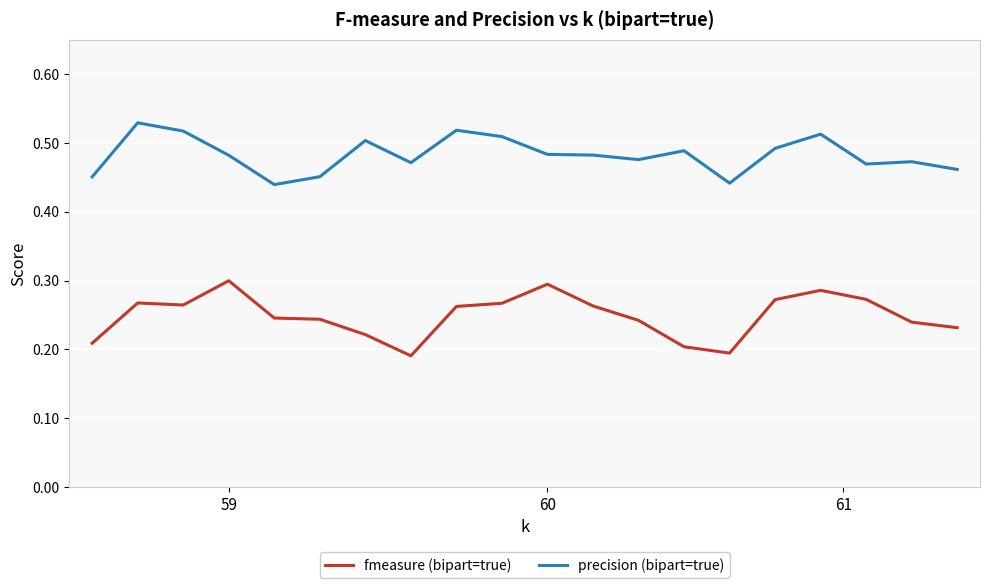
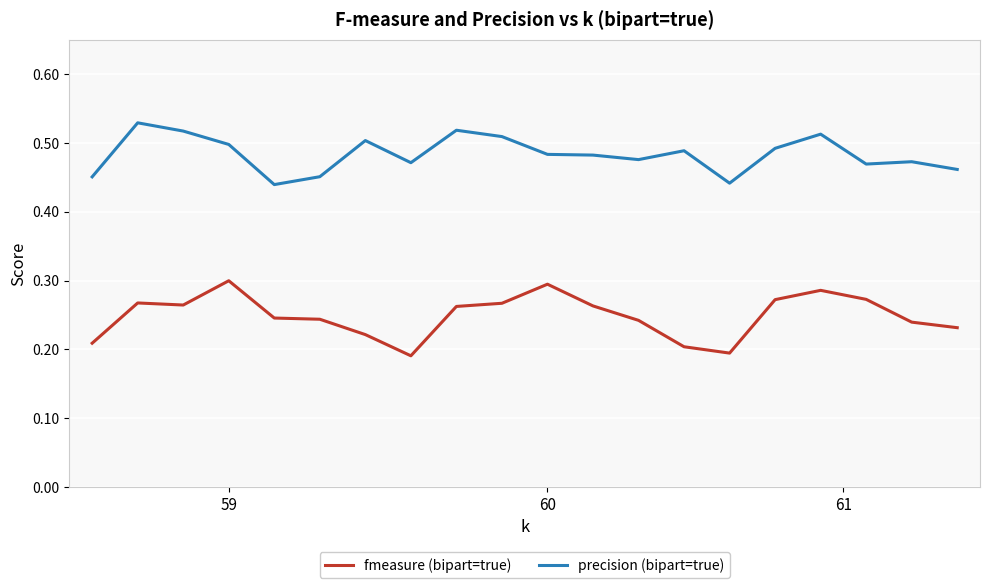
  {
    "fmeasure (bipart=true)": {
      "59": 0.30,
      "60": 0.29
    },
    "precision (bipart=true)": {
-     "59": 0.48,
+     "59": 0.50,
      "60": 0.48
    }
  }
